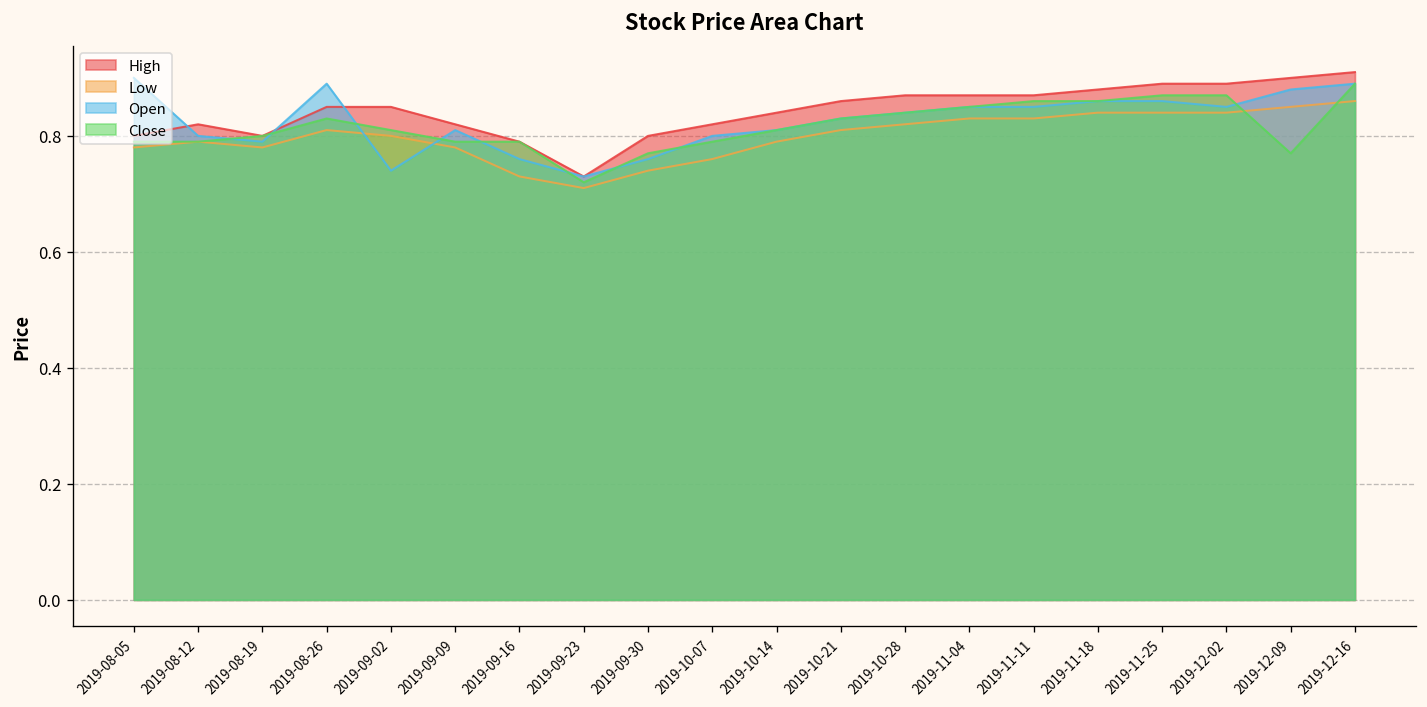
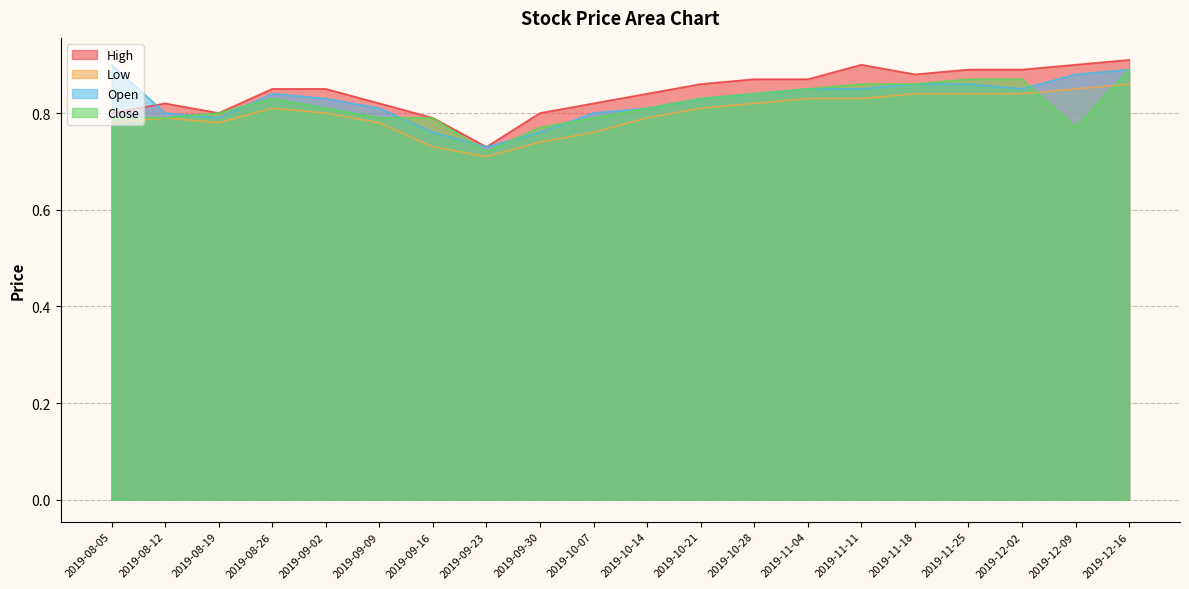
  {
    "High": {
      "2019-08-12": 0.82,
      "2019-08-26": 0.85,
      "2019-09-02": 0.85,
      "2019-09-09": 0.82,
      "2019-09-30": 0.80,
      "2019-10-07": 0.82,
      "2019-10-14": 0.84,
      "2019-10-21": 0.86,
      "2019-10-28": 0.87,
      "2019-11-04": 0.87,
-     "2019-11-11": 0.87,
+     "2019-11-11": 0.90,
      "2019-11-18": 0.88,
      "2019-11-25": 0.89,
      "2019-12-02": 0.89,
      "2019-12-09": 0.90,
      "2019-12-16": 0.91
    },
    "Low": {
      "2019-08-19": 0.78,
      "2019-08-26": 0.81,
      "2019-09-02": 0.80,
      "2019-09-09": 0.78,
      "2019-09-16": 0.73,
      "2019-09-23": 0.71,
      "2019-09-30": 0.74,
      "2019-10-07": 0.76,
      "2019-10-14": 0.79,
      "2019-10-21": 0.81,
      "2019-10-28": 0.82,
      "2019-11-04": 0.83,
      "2019-11-11": 0.83,
      "2019-11-18": 0.84,
      "2019-11-25": 0.84,
      "2019-12-02": 0.84,
      "2019-12-09": 0.85,
      "2019-12-16": 0.86
    },
    "Open": {
      "2019-08-12": 0.80,
      "2019-08-19": 0.79,
-     "2019-08-26": 0.89,
-     "2019-09-02": 0.74,
+     "2019-08-26": 0.84,
+     "2019-09-02": 0.83,
      "2019-09-09": 0.81,
      "2019-09-16": 0.76,
      "2019-09-30": 0.76,
      "2019-10-07": 0.80,
      "2019-11-11": 0.85,
      "2019-11-25": 0.86,
      "2019-12-02": 0.85,
      "2019-12-09": 0.88
    },
    "Close": {
      "2019-08-26": 0.83,
      "2019-09-02": 0.81,
      "2019-09-09": 0.79,
      "2019-09-23": 0.72,
      "2019-09-30": 0.77,
      "2019-10-07": 0.79,
      "2019-11-11": 0.86,
      "2019-11-25": 0.87,
      "2019-12-02": 0.87,
      "2019-12-09": 0.77
    }
  }
